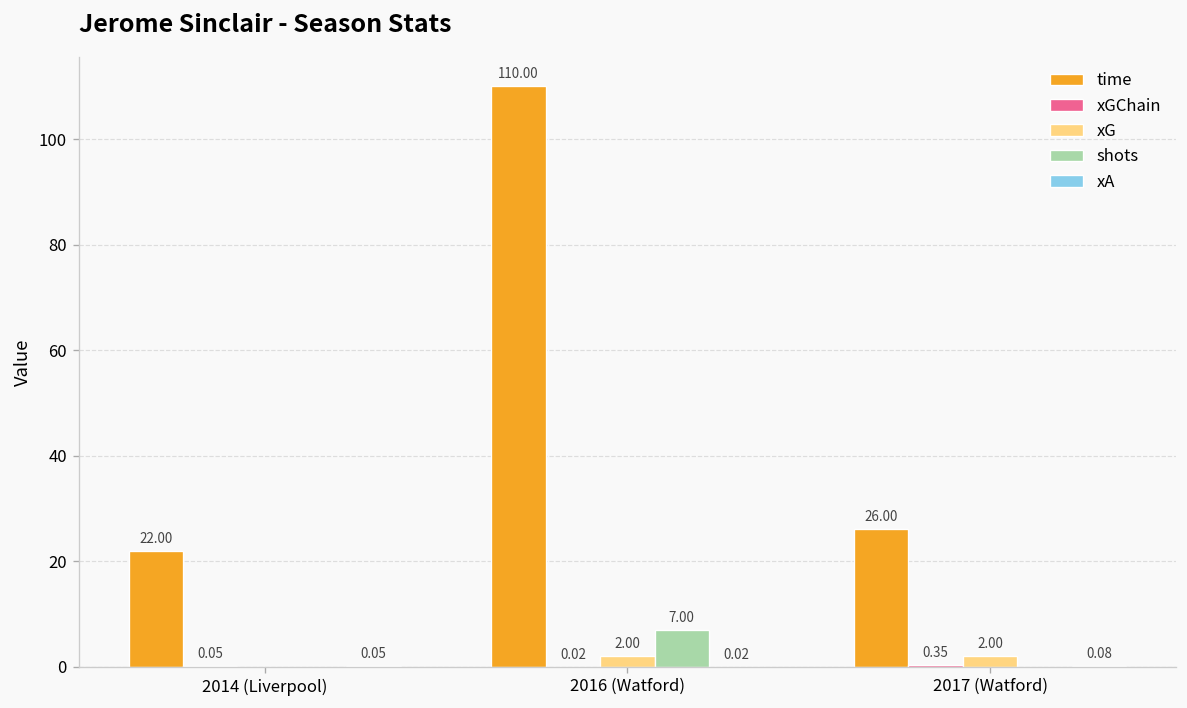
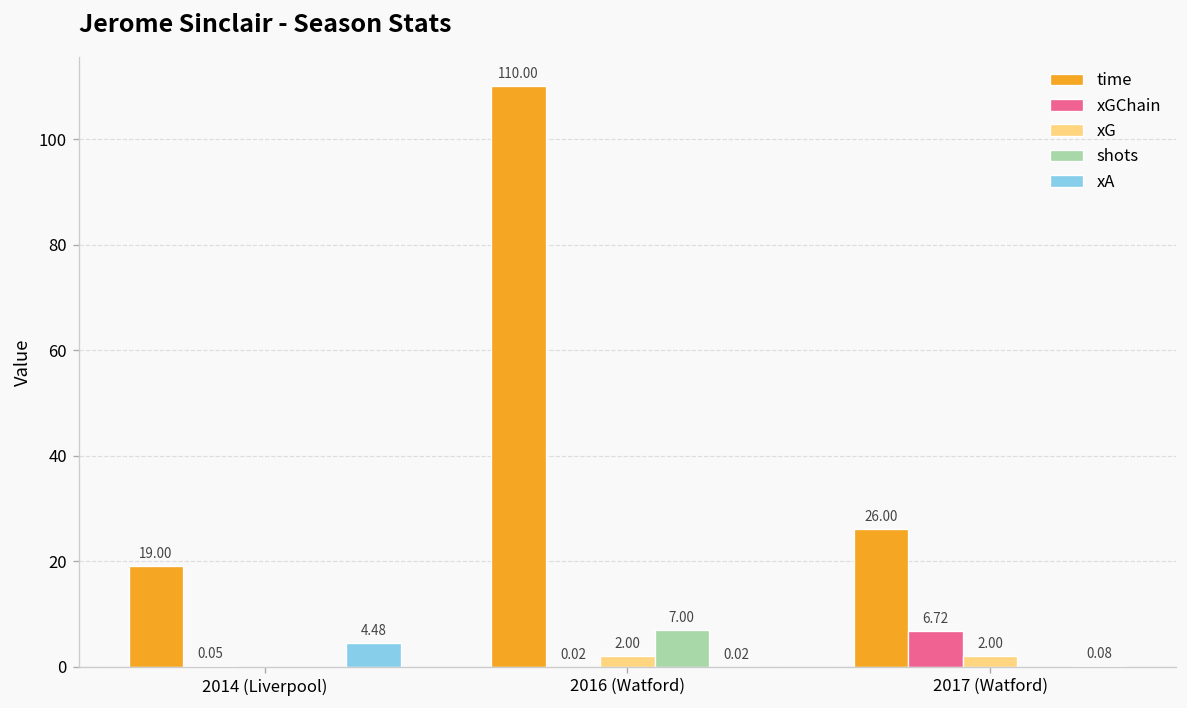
  {
    "time": {
-     "2014 (Liverpool)": 22.00,
+     "2014 (Liverpool)": 19.00,
      "2016 (Watford)": 110.00,
      "2017 (Watford)": 26.00
    },
    "xGChain": {
      "2014 (Liverpool)": 0.05,
      "2016 (Watford)": 0.02,
-     "2017 (Watford)": 0.35
+     "2017 (Watford)": 6.72
    },
    "xG": {
      "2016 (Watford)": 2.00,
      "2017 (Watford)": 2.00
    },
    "shots": {
      "2016 (Watford)": 7.00
    },
    "xA": {
-     "2014 (Liverpool)": 0.05,
+     "2014 (Liverpool)": 4.48,
      "2016 (Watford)": 0.02,
      "2017 (Watford)": 0.08
    }
  }
